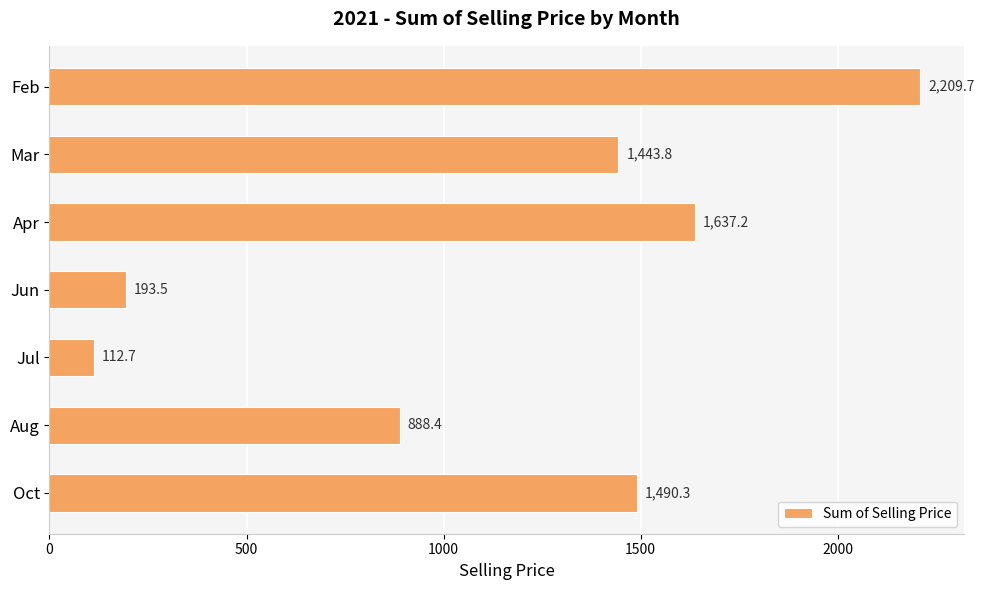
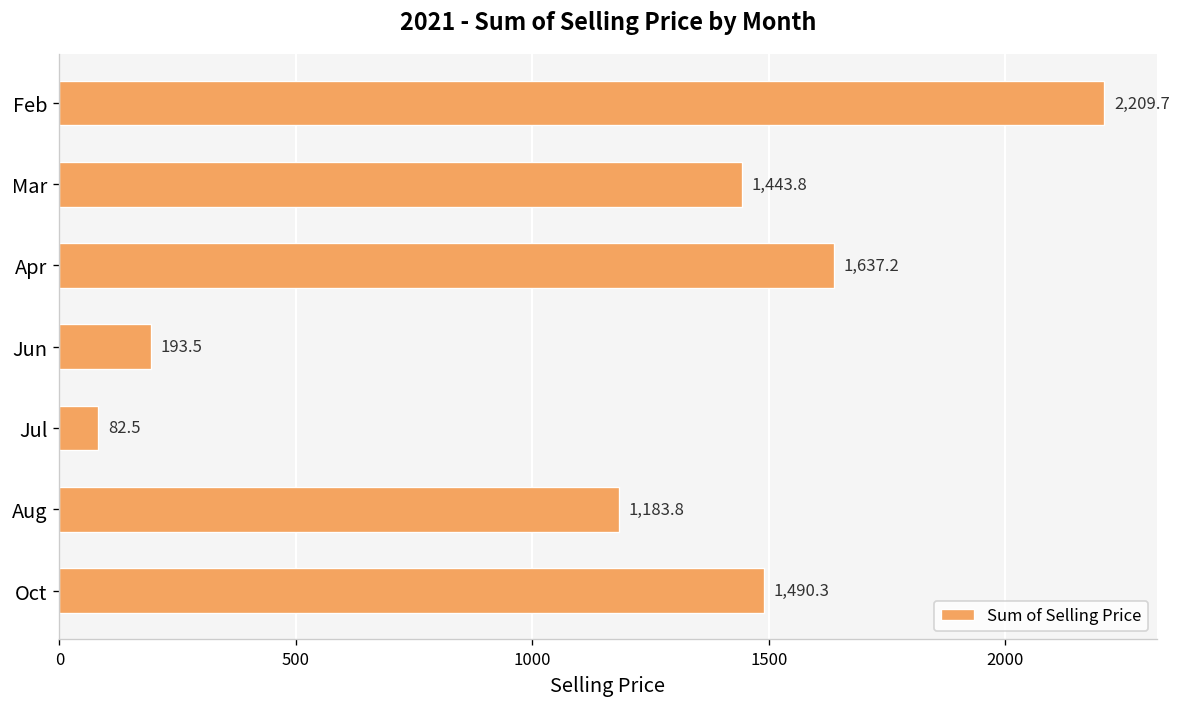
  {
    "Feb": "2,209.7",
    "Mar": "1,443.8",
    "Apr": "1,637.2",
    "Jun": "193.5",
-   "Jul": "112.7",
-   "Aug": "888.4",
+   "Jul": "82.5",
+   "Aug": "1,183.8",
    "Oct": "1,490.3"
  }
